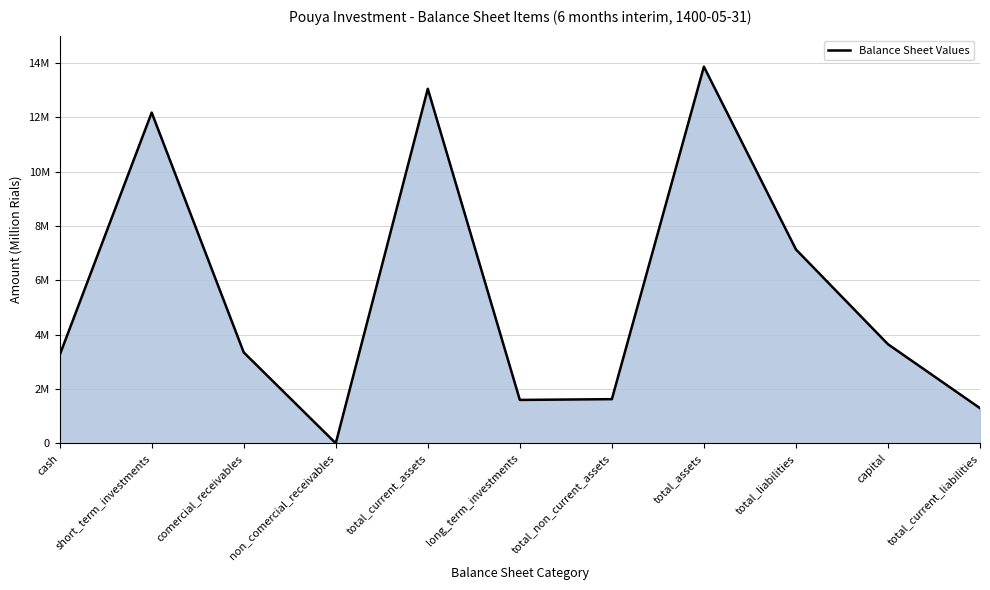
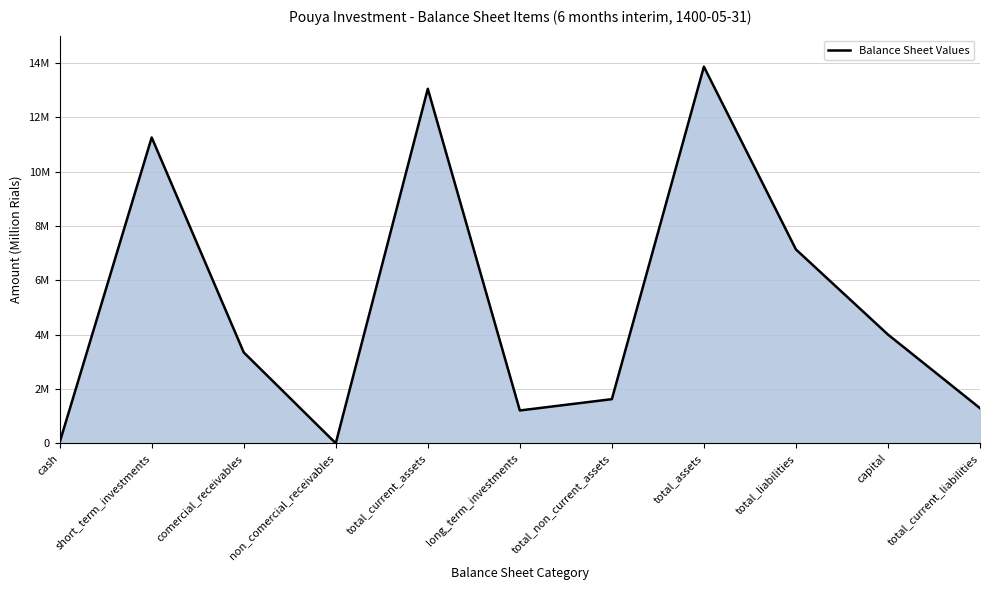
  {
-   "cash": 3200000,
-   "short_term_investments": 12200000,
+   "cash": 0,
+   "short_term_investments": 11300000,
    "comercial_receivables": 3300000,
    "non_comercial_receivables": 0,
    "total_current_assets": 13000000,
-   "long_term_investments": 1600000,
+   "long_term_investments": 1200000,
    "total_non_current_assets": 1600000,
    "total_assets": 13900000,
    "total_liabilities": 7100000,
-   "capital": 3600000,
+   "capital": 4000000,
    "total_current_liabilities": 1300000
  }
